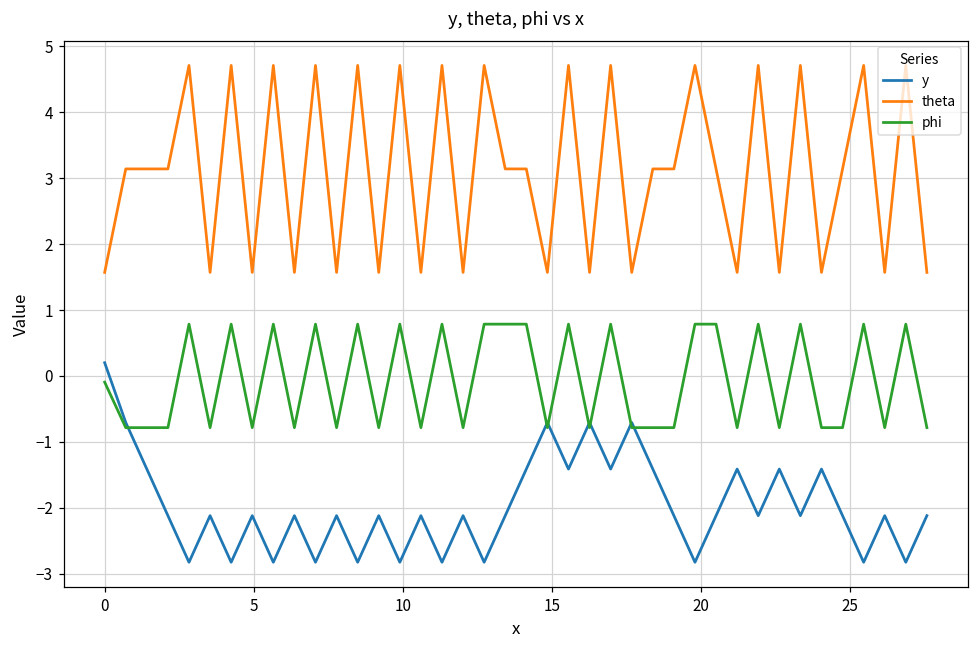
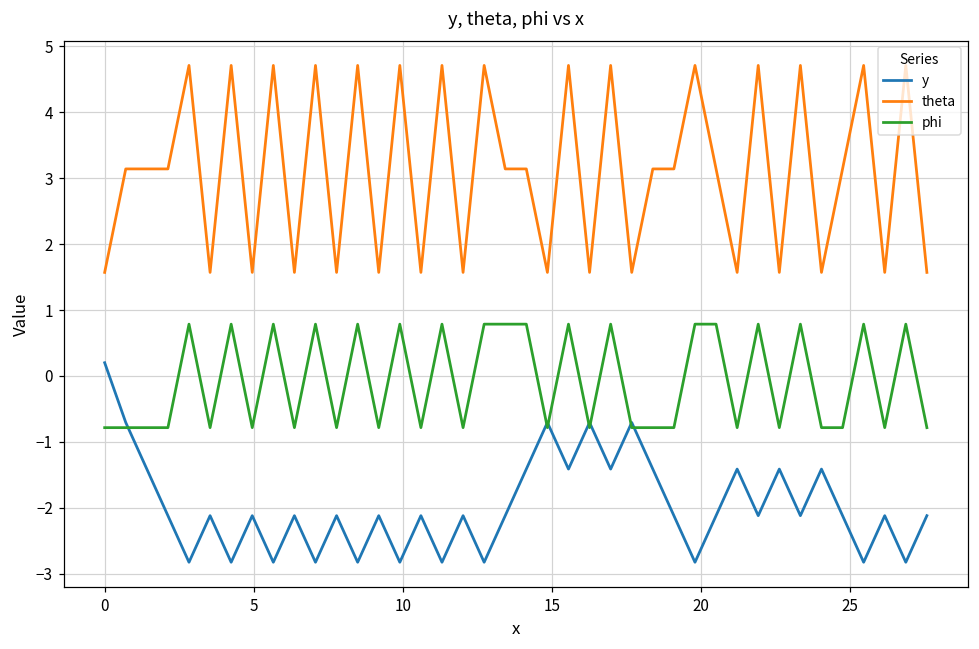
  {
    "y": {
      "0": 0.2
    },
    "theta": {
      "0": 1.6
    },
    "phi": {
-     "0": -0.1
+     "0": -0.8
    }
  }
